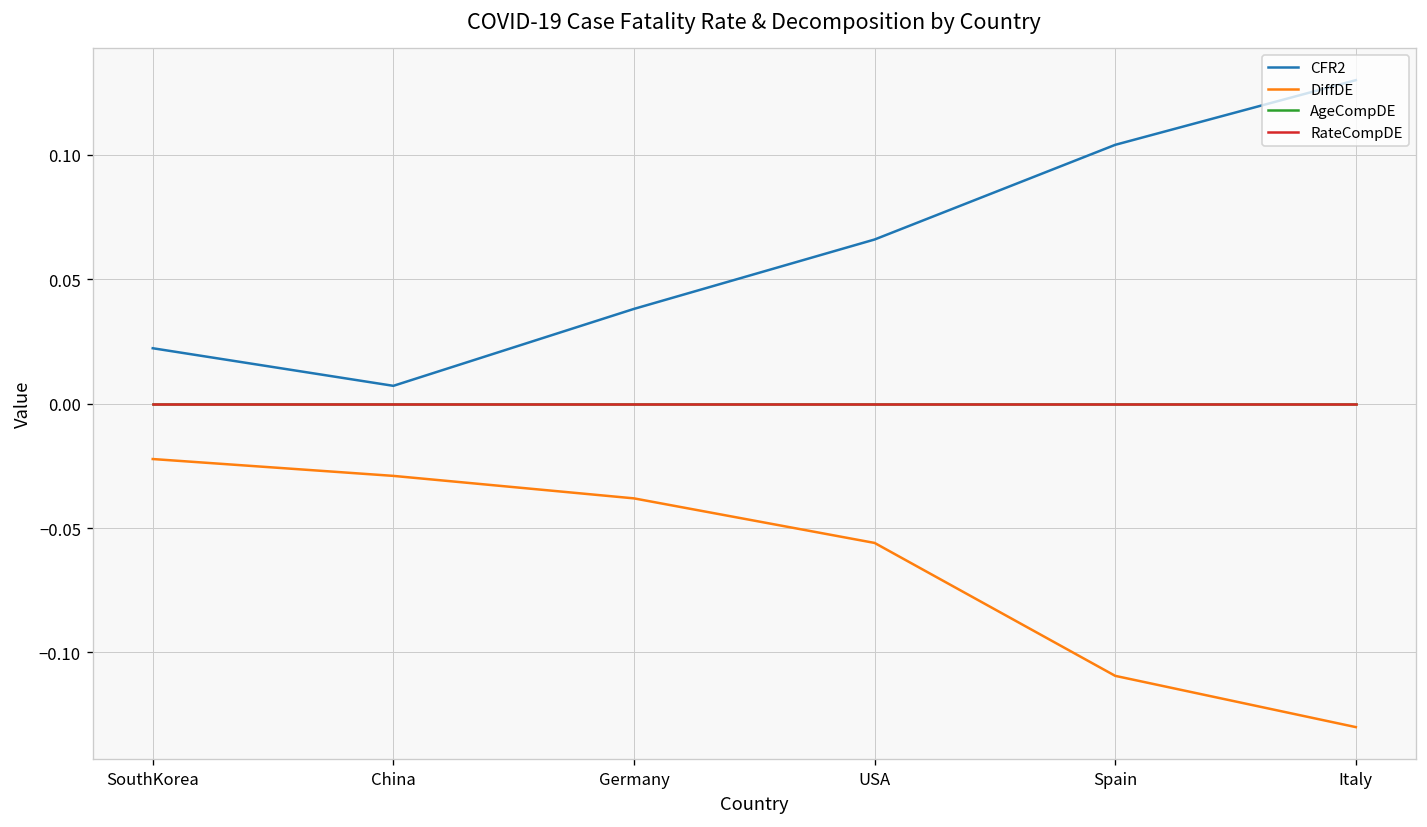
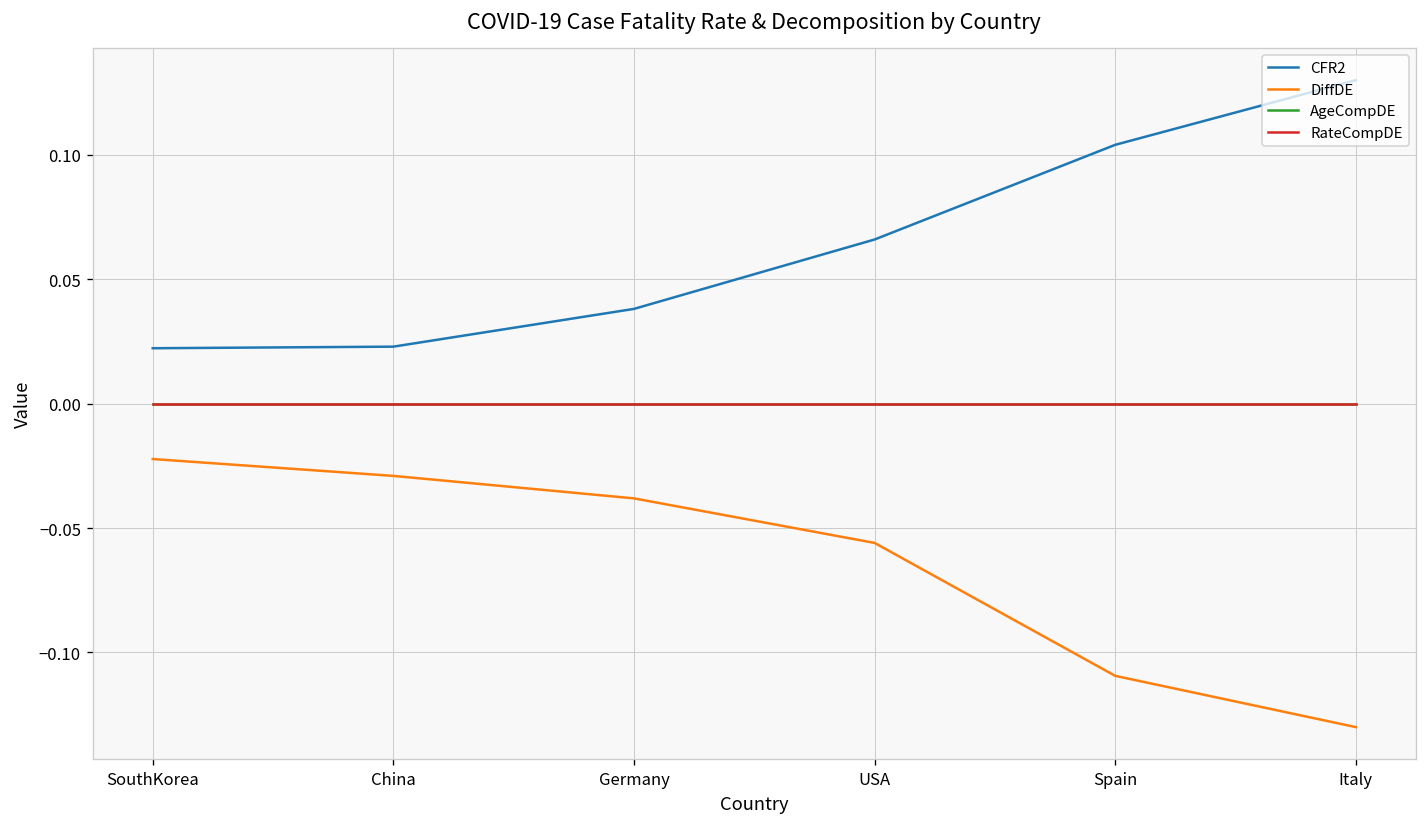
  {
    "CFR2": {
      "SouthKorea": 0.022,
-     "China": 0.007,
+     "China": 0.023,
      "Germany": 0.038,
      "USA": 0.066,
      "Spain": 0.104
    },
    "DiffDE": {
      "SouthKorea": -0.022,
      "China": -0.029,
      "Germany": -0.038,
      "USA": -0.056,
      "Spain": -0.109,
      "Italy": -0.130
    },
    "RateCompDE": {
      "SouthKorea": 0.000,
      "China": 0.000,
      "Germany": 0.000,
      "USA": 0.000,
      "Spain": 0.000,
      "Italy": 0.000
    }
  }
